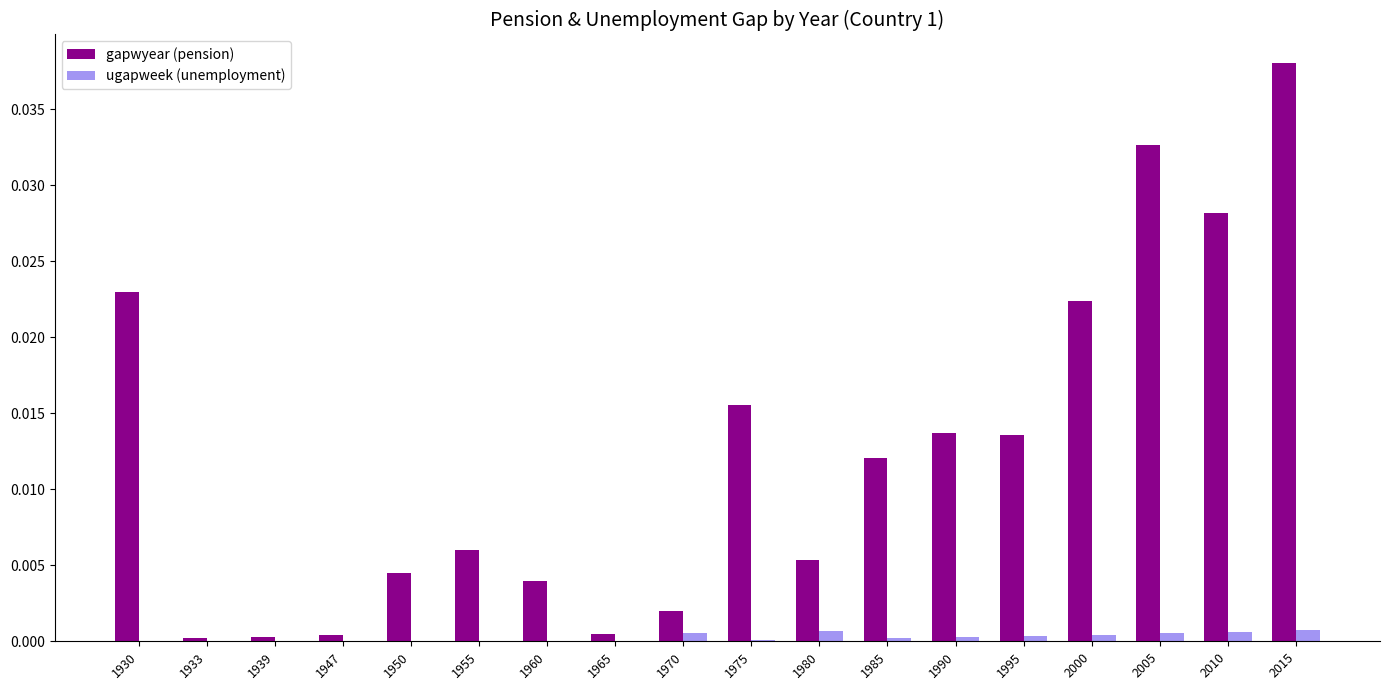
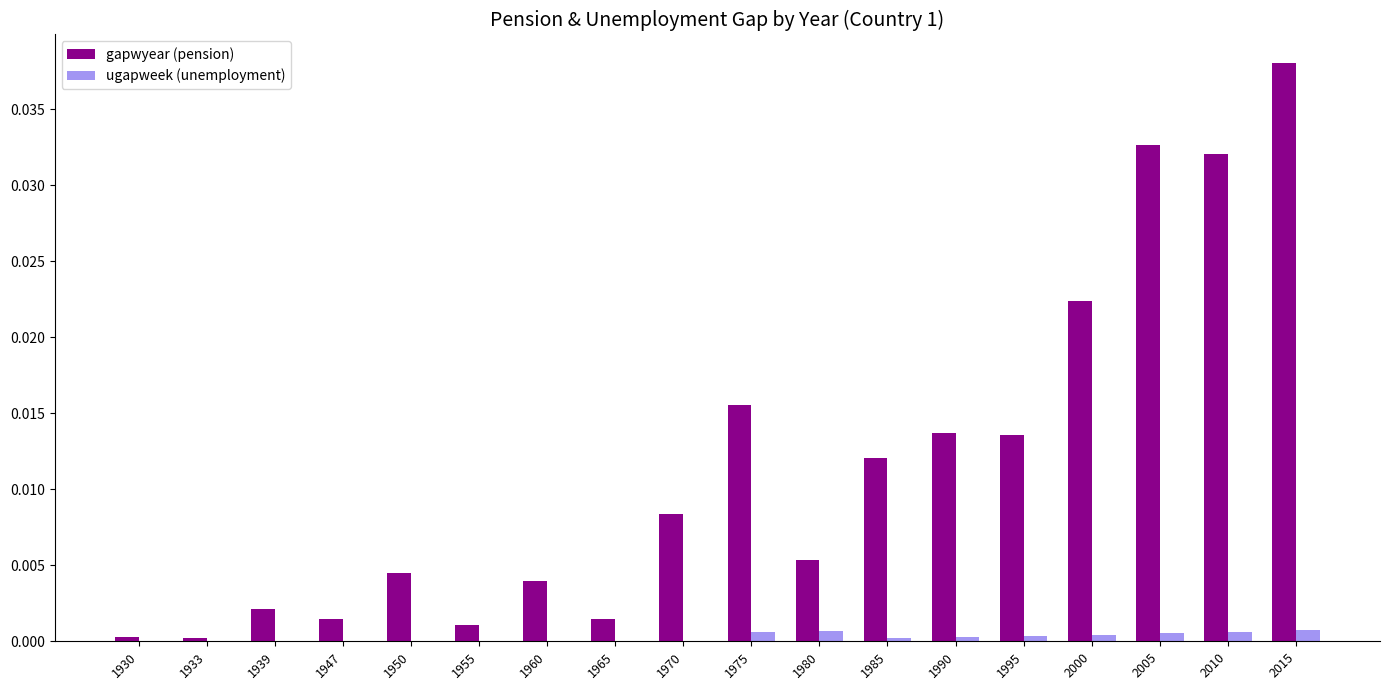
  {
    "gapwyear (pension)": {
-     "1930": 0.0230,
+     "1930": 0.0003,
      "1933": 0.0002,
-     "1939": 0.0003,
-     "1947": 0.0004,
+     "1939": 0.0022,
+     "1947": 0.0015,
      "1950": 0.0045,
-     "1955": 0.0060,
+     "1955": 0.0010,
      "1960": 0.0039,
-     "1965": 0.0005,
-     "1970": 0.0020,
+     "1965": 0.0015,
+     "1970": 0.0084,
      "1975": 0.0155,
      "1980": 0.0053,
      "1985": 0.0121,
      "1990": 0.0137,
      "1995": 0.0135,
      "2000": 0.0224,
      "2005": 0.0326,
-     "2010": 0.0282,
+     "2010": 0.0321,
      "2015": 0.0380
    },
    "ugapweek (unemployment)": {
      "1930": 0.0000,
-     "1970": 0.0006,
-     "1975": 0.0001,
+     "1970": 0.0000,
+     "1975": 0.0006,
      "1980": 0.0007,
      "1985": 0.0002,
      "1990": 0.0003,
      "1995": 0.0003,
      "2000": 0.0004,
      "2005": 0.0005,
      "2010": 0.0006,
      "2015": 0.0007
    }
  }
